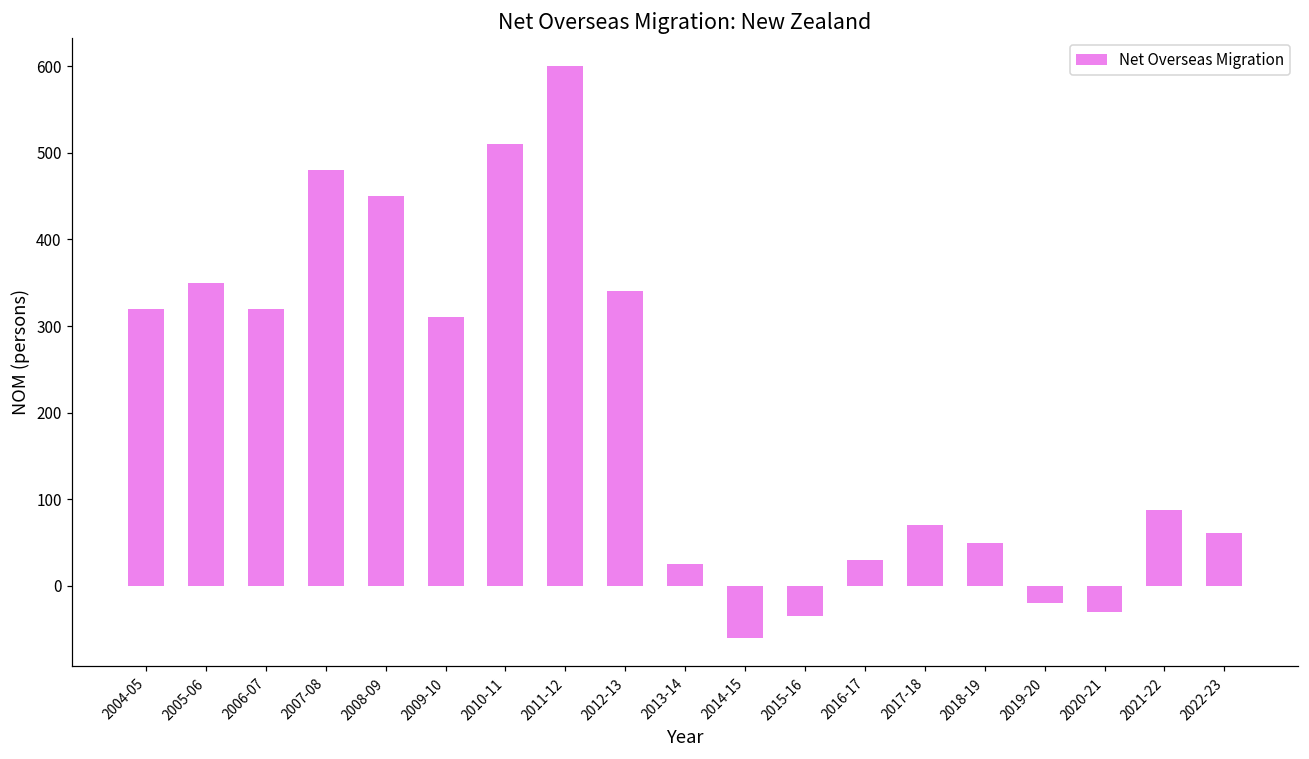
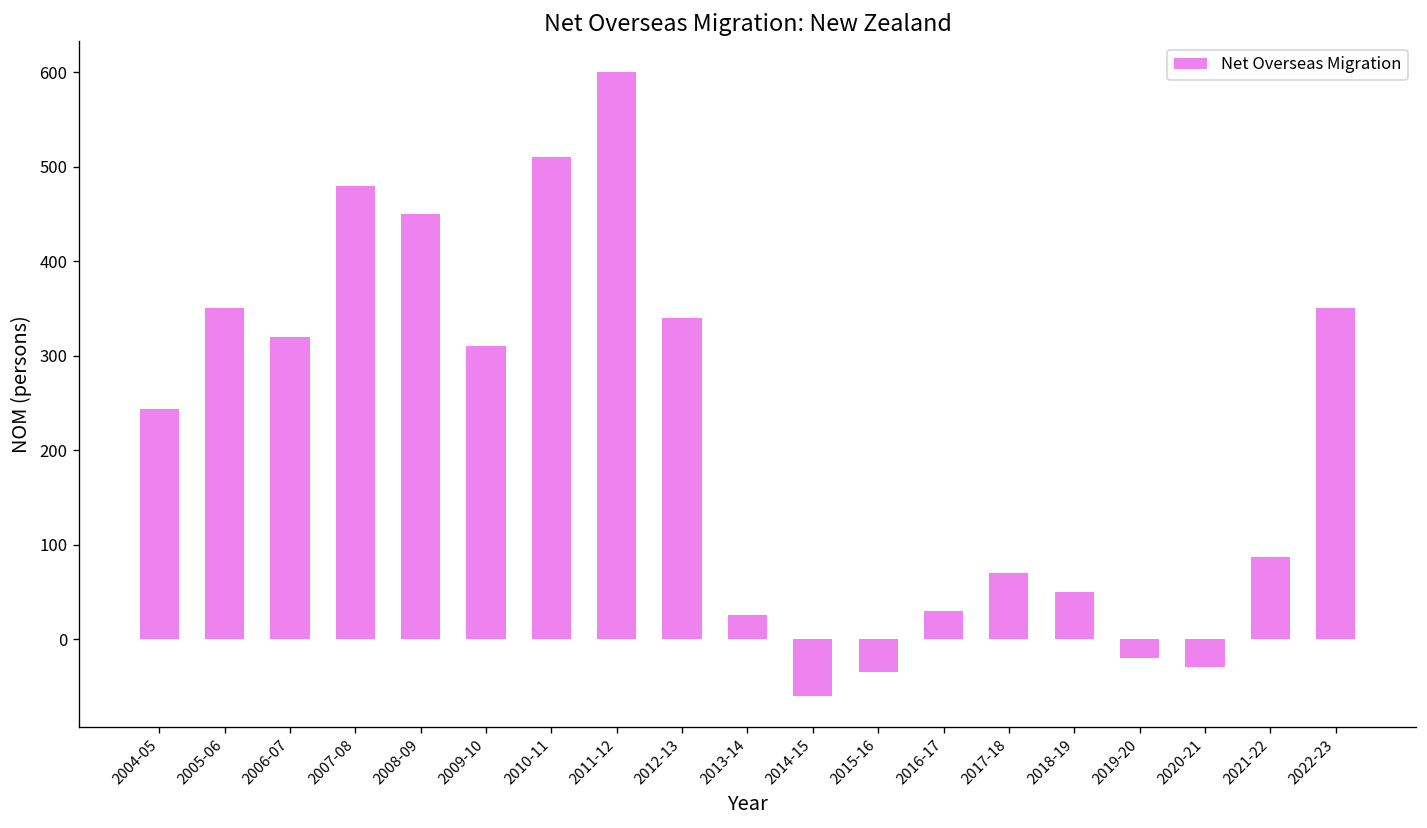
  {
-   "2004-05": 320,
+   "2004-05": 240,
    "2005-06": 350,
    "2006-07": 320,
    "2007-08": 480,
    "2008-09": 450,
    "2009-10": 310,
    "2010-11": 510,
    "2011-12": 600,
    "2012-13": 340,
    "2013-14": 30,
    "2014-15": -60,
    "2015-16": -40,
    "2016-17": 30,
    "2017-18": 70,
    "2018-19": 50,
    "2019-20": -20,
    "2020-21": -30,
    "2021-22": 90,
-   "2022-23": 60
+   "2022-23": 350
  }
